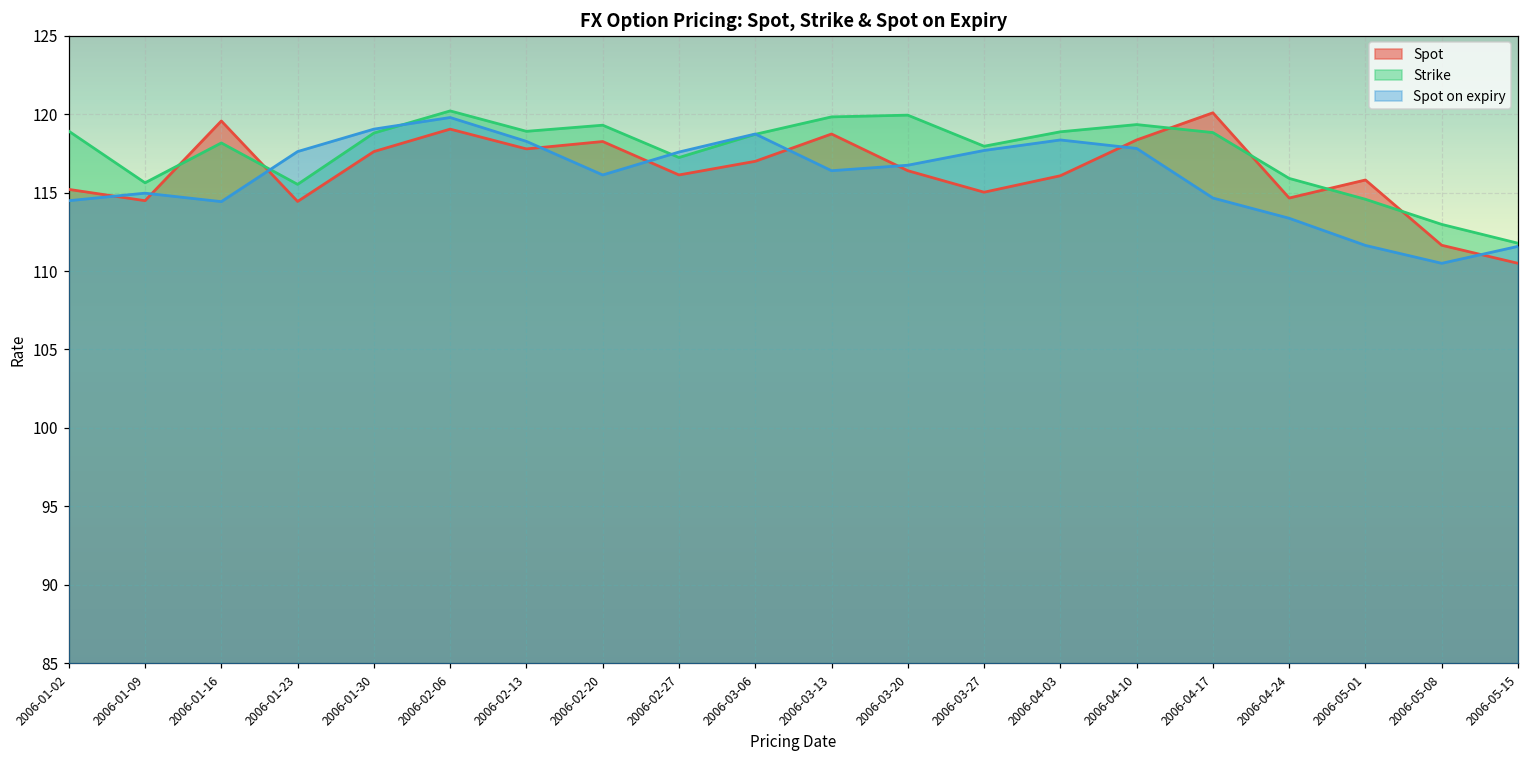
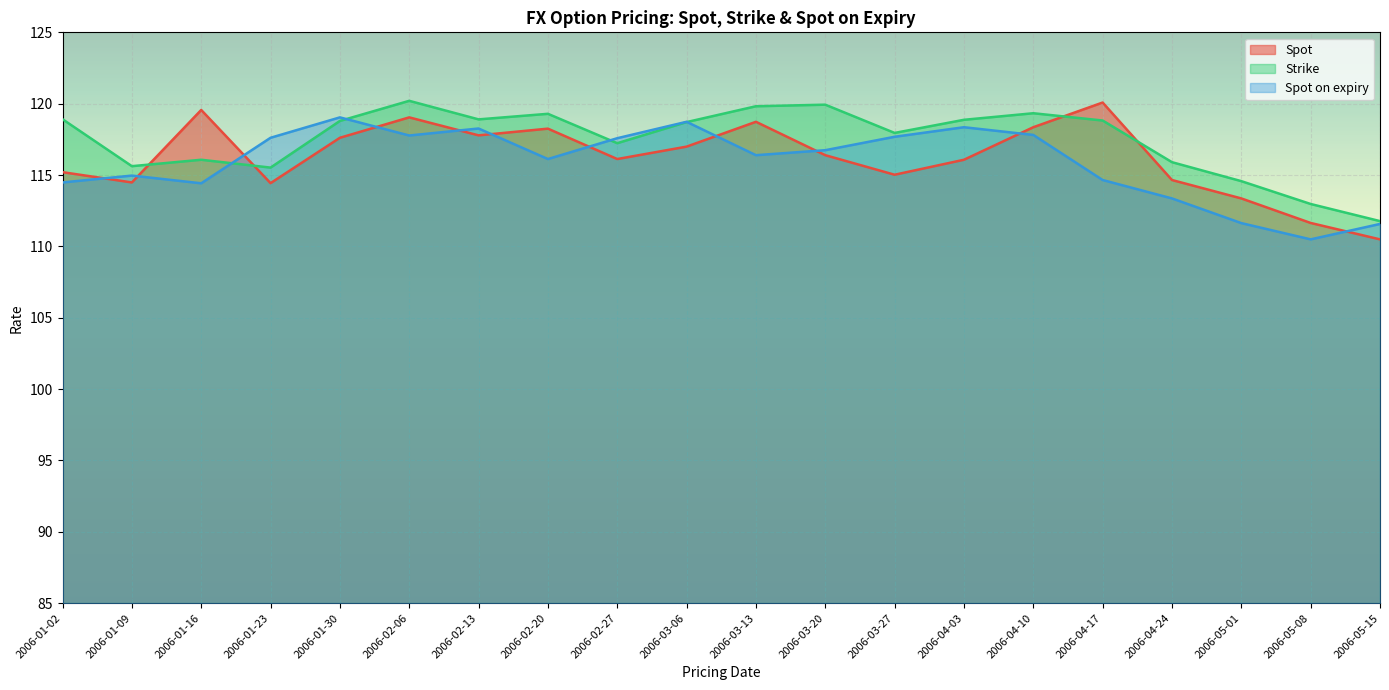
  {
    "Spot": {
      "2006-01-02": 115.2,
      "2006-01-09": 114.5,
      "2006-01-16": 119.6,
      "2006-01-23": 114.4,
      "2006-01-30": 117.6,
      "2006-02-06": 119.0,
      "2006-02-13": 117.8,
      "2006-02-20": 118.3,
      "2006-02-27": 116.1,
      "2006-03-06": 117.0,
      "2006-03-13": 118.7,
      "2006-03-20": 116.4,
      "2006-03-27": 115.0,
      "2006-04-03": 116.1,
      "2006-04-10": 118.4,
      "2006-04-17": 120.1,
      "2006-04-24": 114.7,
-     "2006-05-01": 115.8,
+     "2006-05-01": 113.4,
      "2006-05-08": 111.6,
      "2006-05-15": 110.5
    },
    "Strike": {
      "2006-01-02": 118.9,
      "2006-01-09": 115.6,
-     "2006-01-16": 118.2,
+     "2006-01-16": 116.1,
      "2006-01-23": 115.5,
      "2006-01-30": 118.8,
      "2006-02-06": 120.2,
      "2006-02-13": 118.9,
      "2006-02-20": 119.3,
      "2006-02-27": 117.2,
      "2006-03-13": 119.8,
      "2006-03-20": 119.9,
      "2006-03-27": 118.0,
      "2006-04-03": 118.9,
      "2006-04-10": 119.3,
      "2006-04-17": 118.8,
      "2006-04-24": 115.9,
      "2006-05-01": 114.6,
      "2006-05-08": 113.0,
      "2006-05-15": 111.8
    },
    "Spot on expiry": {
      "2006-01-02": 114.5,
      "2006-01-09": 115.0,
      "2006-01-16": 114.4,
      "2006-01-23": 117.6,
      "2006-01-30": 119.0,
-     "2006-02-06": 119.8,
+     "2006-02-06": 117.8,
      "2006-02-13": 118.3,
      "2006-02-20": 116.1,
      "2006-02-27": 117.6,
      "2006-03-13": 116.4,
      "2006-03-20": 116.7,
      "2006-03-27": 117.7,
      "2006-04-03": 118.4,
      "2006-04-10": 117.8,
      "2006-04-17": 114.7,
      "2006-04-24": 113.4,
      "2006-05-01": 111.6,
      "2006-05-08": 110.5,
      "2006-05-15": 111.6
    }
  }
